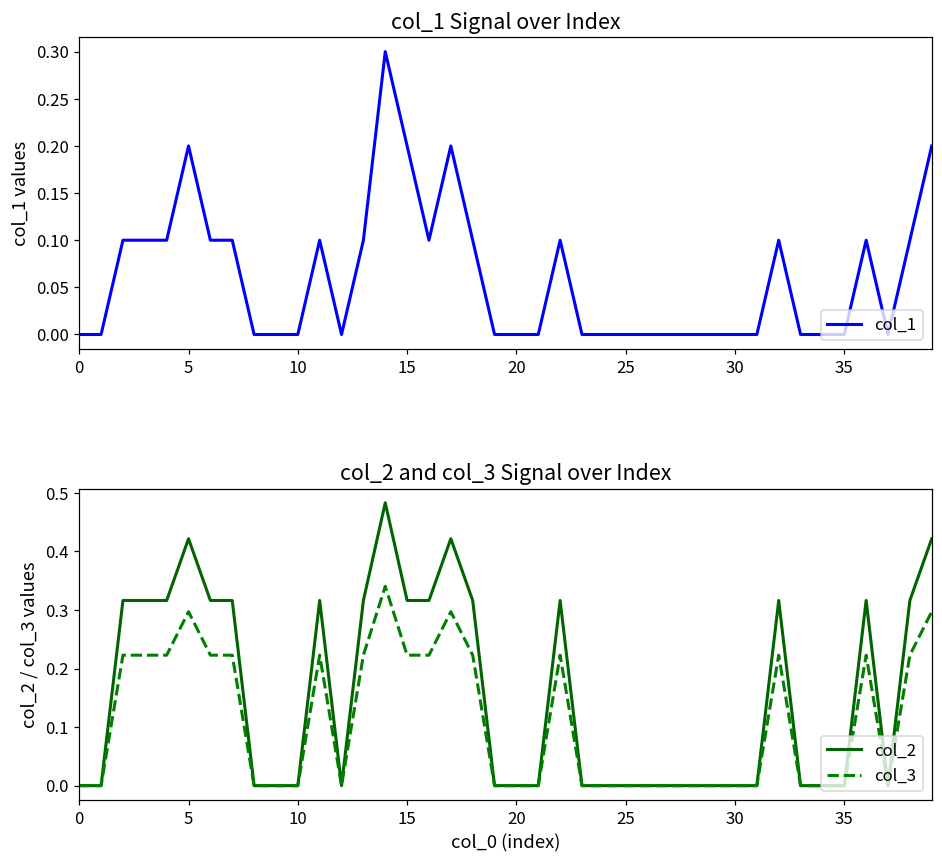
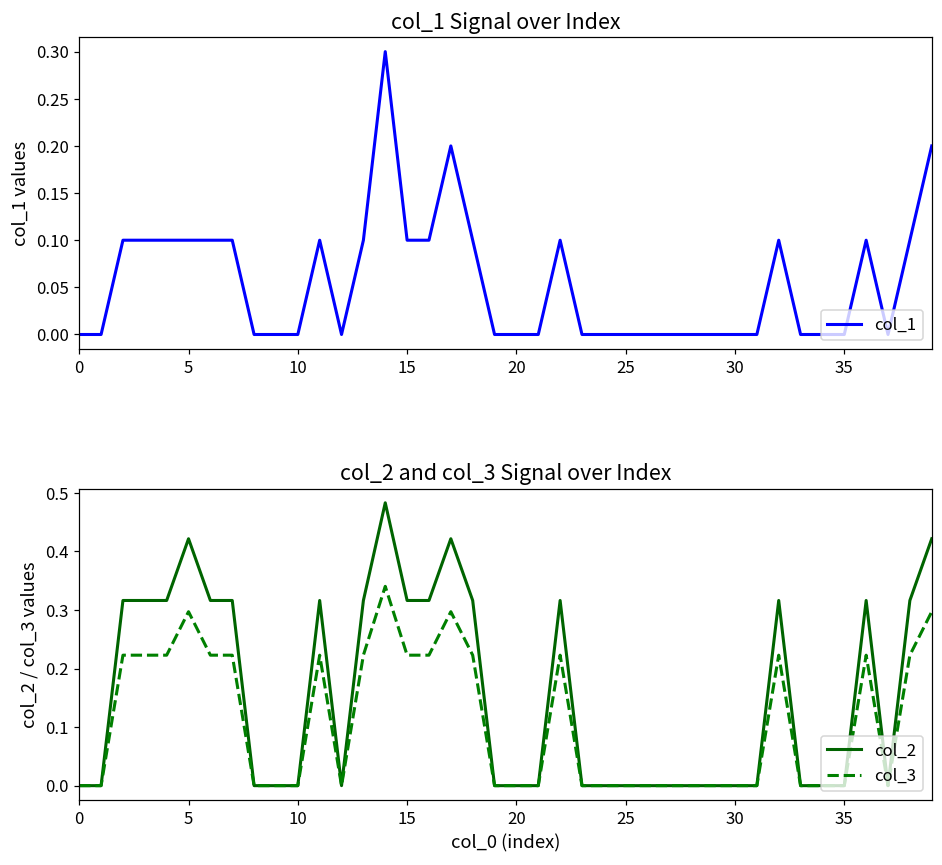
  {
    "col_1 Signal over Index": {
      "0": 0.0,
-     "5": 0.2,
+     "5": 0.1,
      "10": 0.0,
-     "15": 0.2,
+     "15": 0.1,
      "20": 0.0,
      "25": 0.0,
      "30": 0.0
    }
  }
